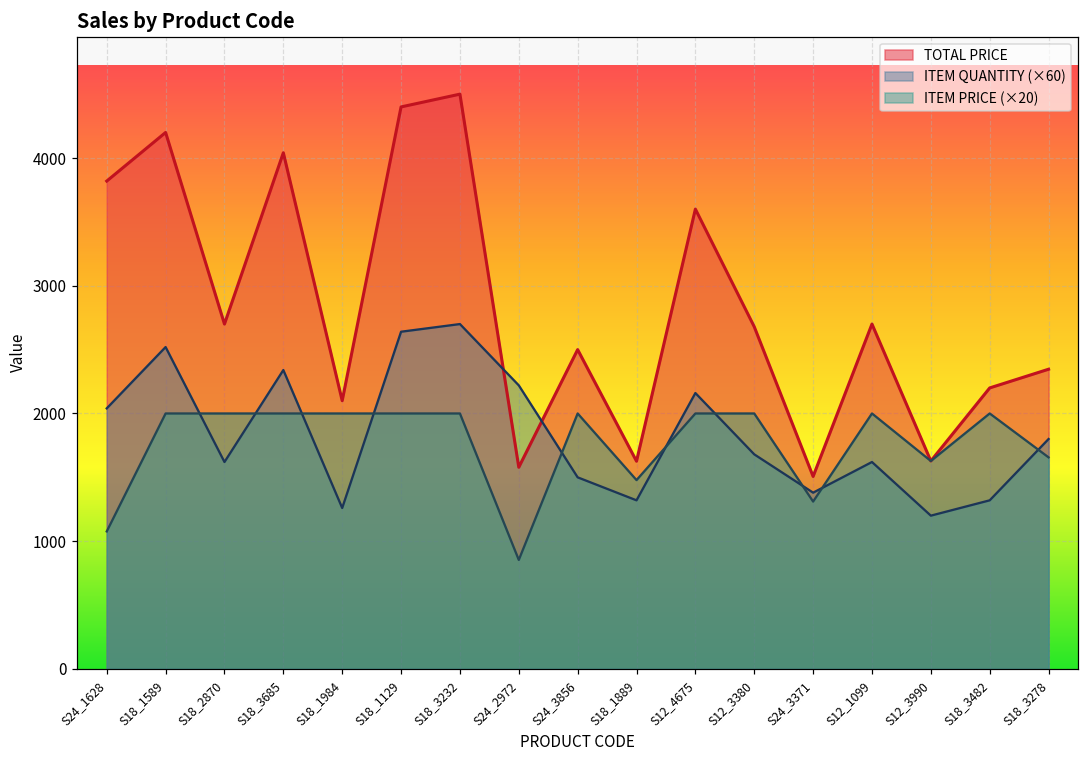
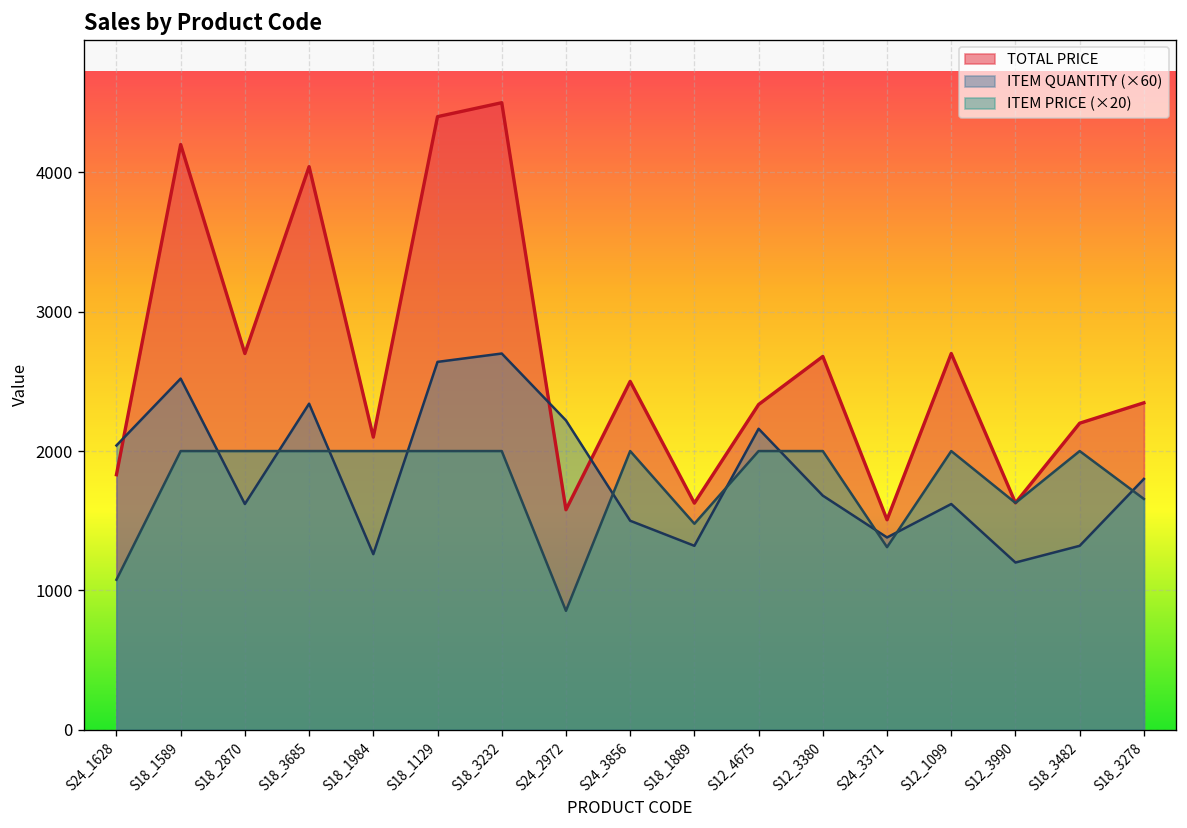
  {
    "TOTAL PRICE": {
-     "S24_1628": 3820,
+     "S24_1628": 1830,
      "S18_1589": 4200,
      "S18_2870": 2700,
      "S18_3685": 4040,
      "S18_1984": 2100,
      "S18_1129": 4400,
      "S18_3232": 4500,
      "S24_2972": 1580,
      "S24_3856": 2500,
      "S18_1889": 1630,
-     "S12_4675": 3600,
+     "S12_4675": 2330,
      "S12_3380": 2680,
      "S24_3371": 1510,
      "S12_1099": 2700,
      "S18_3482": 2200,
      "S18_3278": 2350
    }
  }
